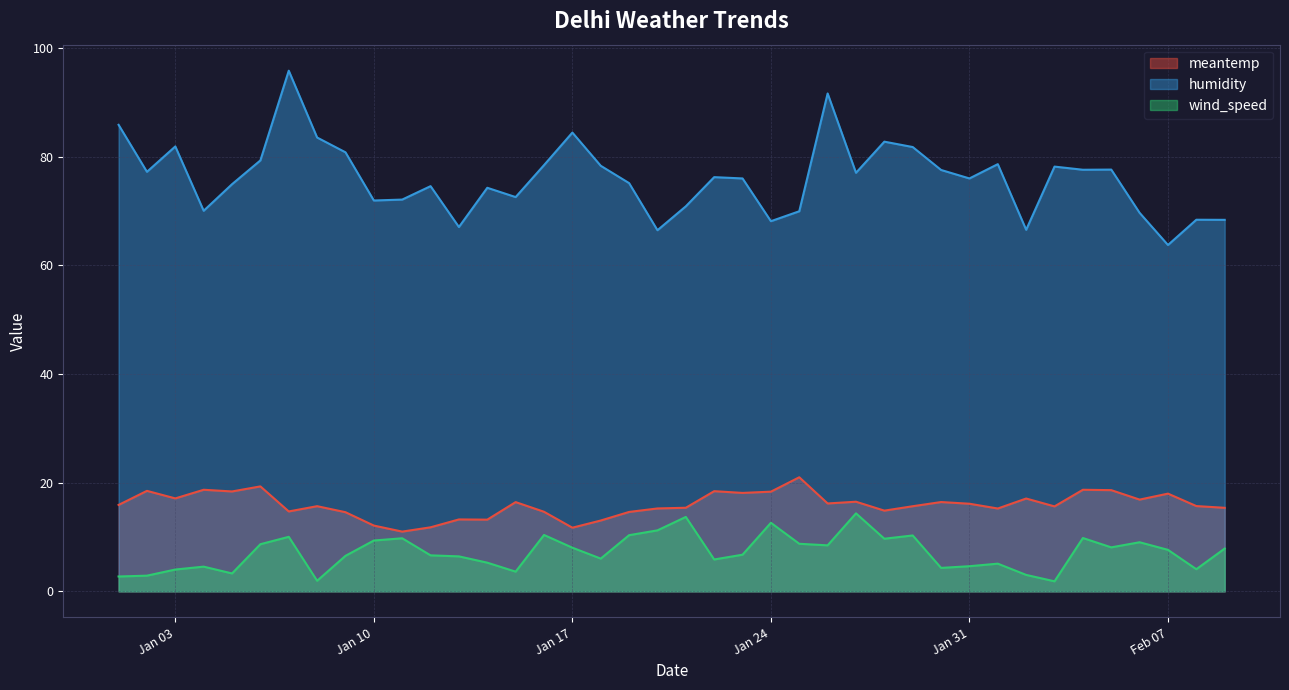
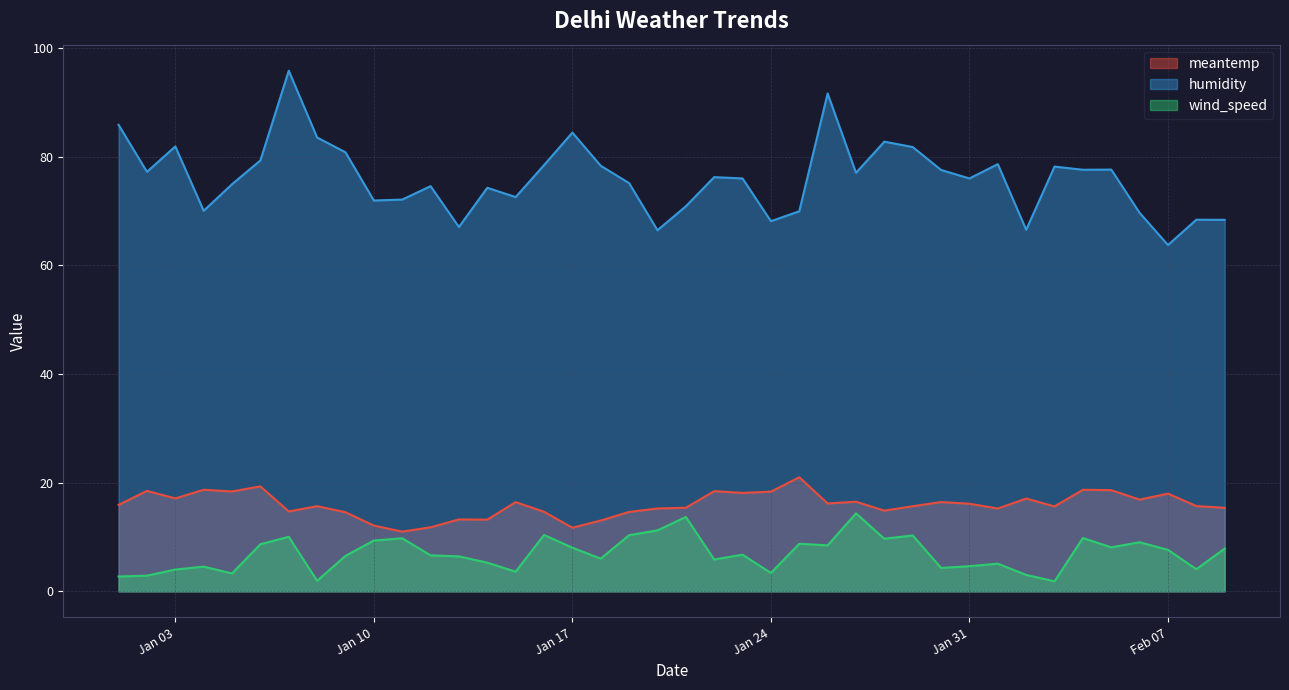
  {
    "meantemp": {
      "Jan 03": 17,
      "Jan 10": 12,
      "Jan 17": 12,
      "Jan 24": 18,
      "Jan 31": 16,
      "Feb 07": 18
    },
    "humidity": {
      "Jan 03": 82,
      "Jan 10": 72,
      "Jan 17": 84,
      "Jan 24": 68,
      "Jan 31": 76,
      "Feb 07": 64
    },
    "wind_speed": {
      "Jan 03": 4,
      "Jan 10": 9,
      "Jan 17": 8,
-     "Jan 24": 13,
+     "Jan 24": 3,
      "Jan 31": 5,
      "Feb 07": 8
    }
  }
